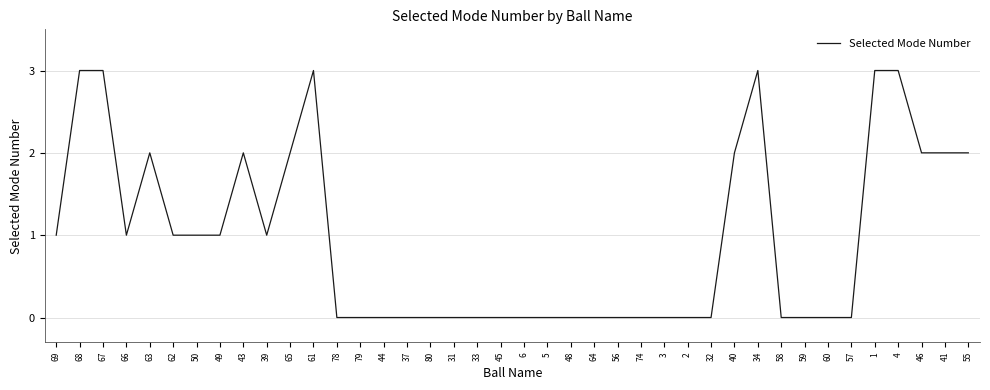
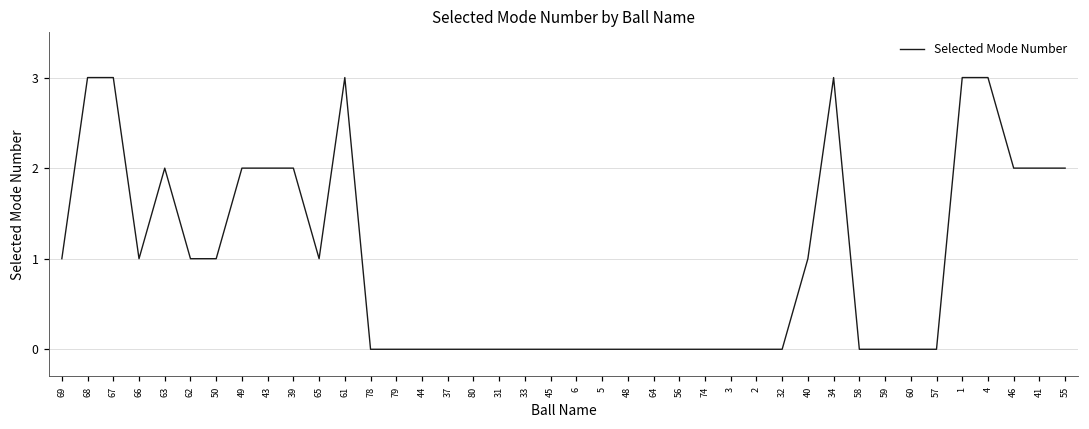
  {
    "69": 1,
    "68": 3,
    "67": 3,
    "66": 1,
    "63": 2,
    "62": 1,
    "50": 1,
-   "49": 1,
+   "49": 2,
    "43": 2,
-   "39": 1,
-   "65": 2,
+   "39": 2,
+   "65": 1,
    "61": 3,
    "78": 0,
    "79": 0,
    "44": 0,
    "37": 0,
    "80": 0,
    "31": 0,
    "33": 0,
    "45": 0,
    "6": 0,
    "5": 0,
    "48": 0,
    "64": 0,
    "56": 0,
    "74": 0,
    "3": 0,
    "2": 0,
    "32": 0,
-   "40": 2,
+   "40": 1,
    "34": 3,
    "58": 0,
    "59": 0,
    "60": 0,
    "57": 0,
    "1": 3,
    "4": 3,
    "46": 2,
    "41": 2,
    "55": 2
  }
